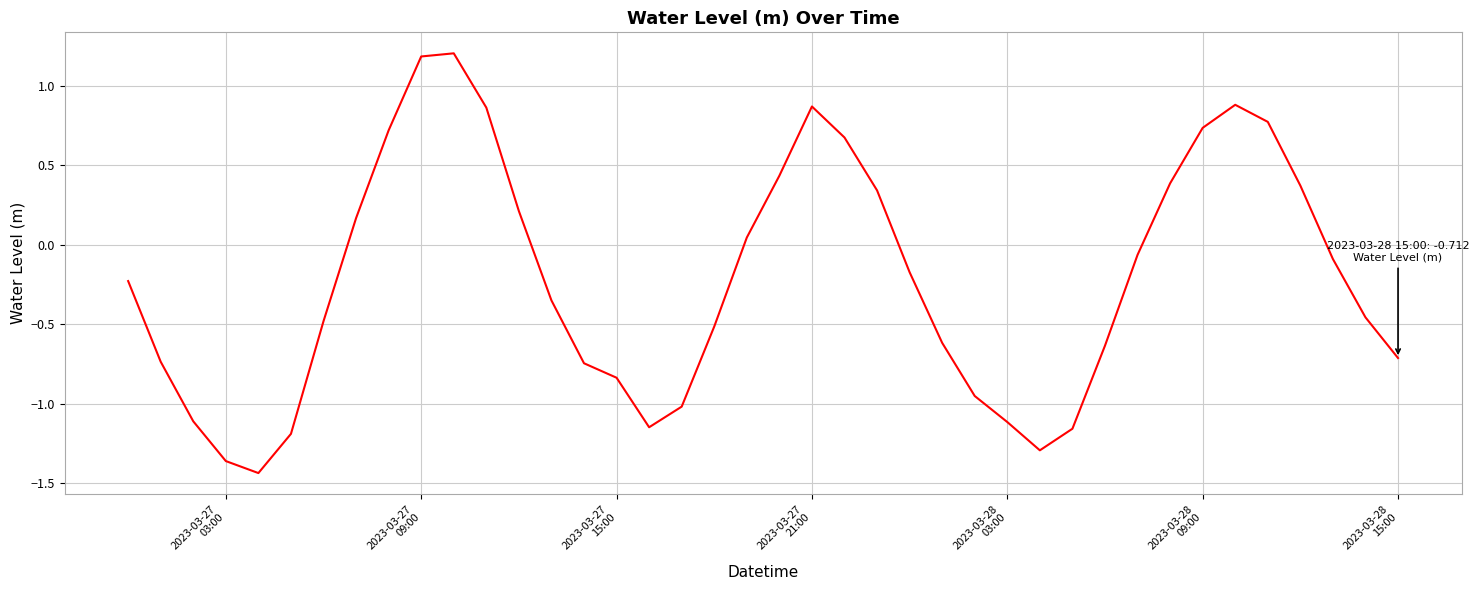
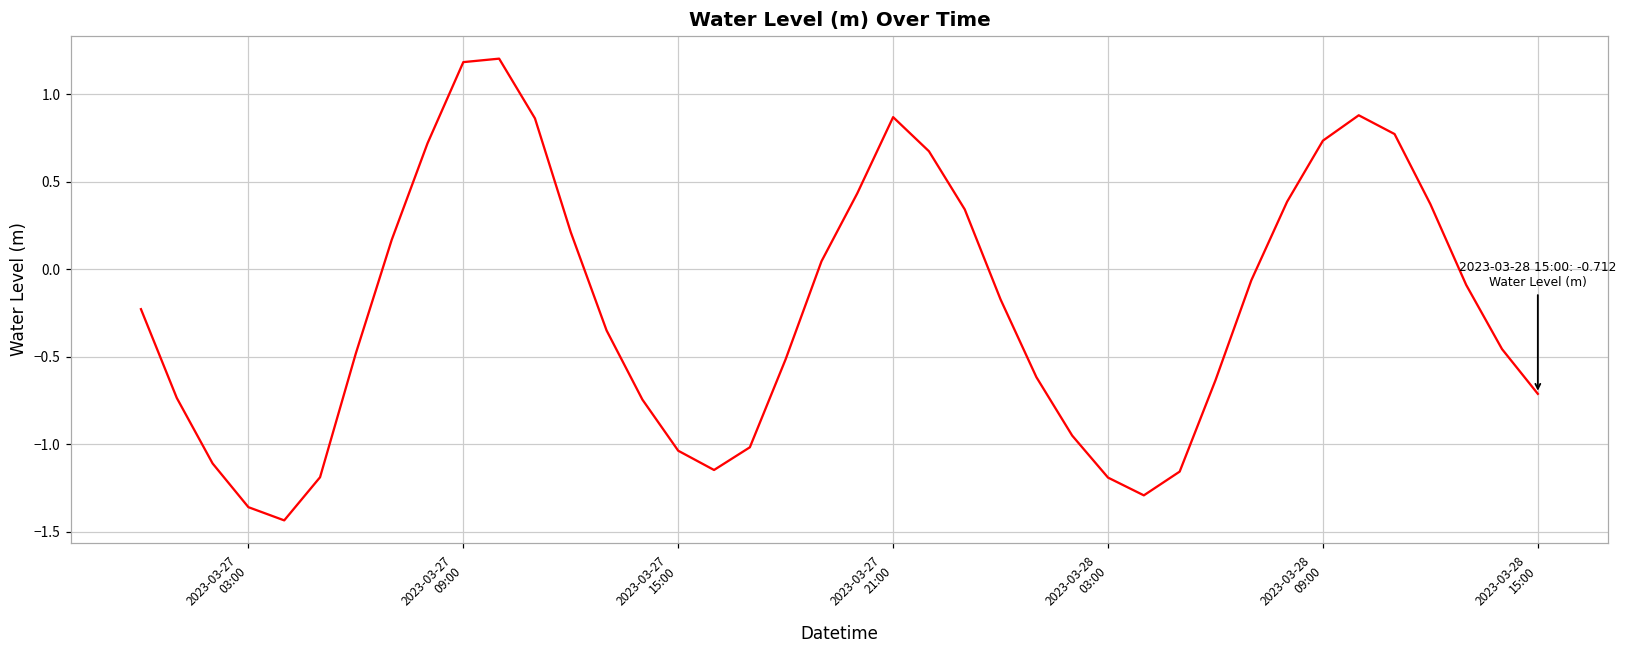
  {
    "2023-03-27 03:00": -1.36,
    "2023-03-27 09:00": 1.19,
-   "2023-03-27 15:00": -0.84,
+   "2023-03-27 15:00": -1.04,
    "2023-03-27 21:00": 0.87,
-   "2023-03-28 03:00": -1.12,
+   "2023-03-28 03:00": -1.19,
    "2023-03-28 09:00": 0.74,
    "2023-03-28 15:00": -0.71
  }
